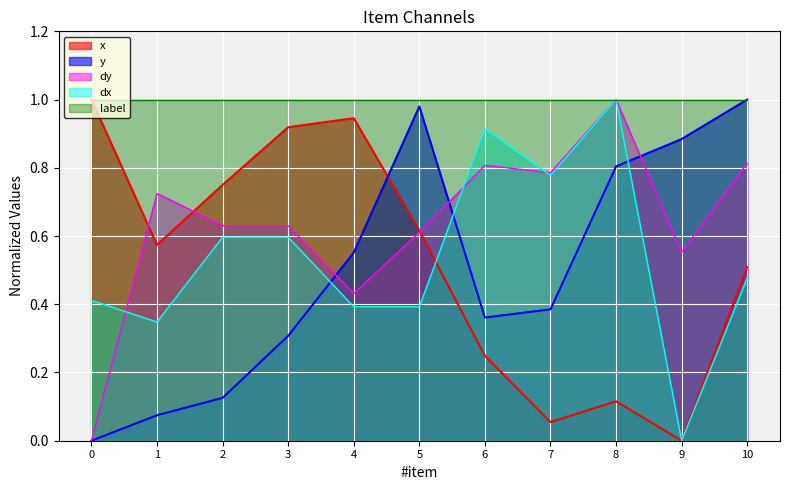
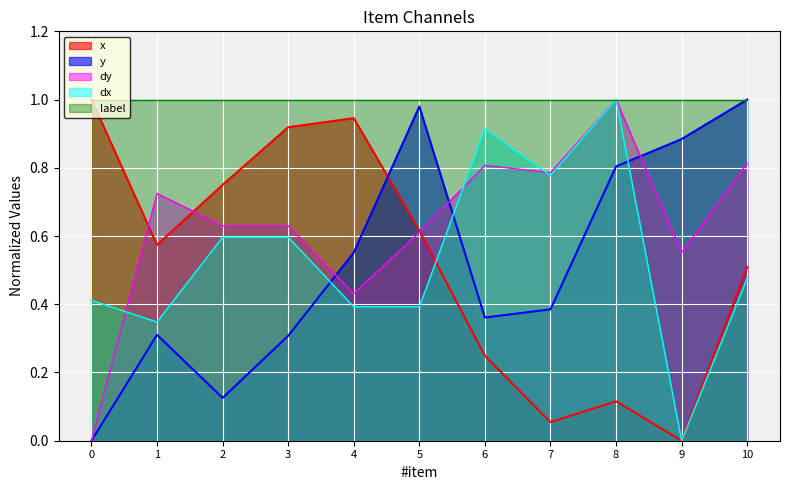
  {
    "x": {
      "1": 0.57,
      "2": 0.75,
      "3": 0.92,
      "4": 0.95,
      "6": 0.25,
      "7": 0.05,
      "8": 0.12,
      "10": 0.51
    },
    "y": {
-     "1": 0.07,
+     "1": 0.31,
      "2": 0.13,
      "3": 0.31,
      "4": 0.55,
      "5": 0.98,
      "6": 0.36,
      "7": 0.39,
      "8": 0.80,
      "9": 0.88
    },
    "dy": {
      "1": 0.72,
      "2": 0.63,
      "3": 0.63,
      "4": 0.43,
      "6": 0.81,
      "7": 0.79,
      "9": 0.55,
      "10": 0.81
    },
    "dx": {
      "0": 0.41,
      "1": 0.35,
      "2": 0.60,
      "3": 0.60,
      "4": 0.39,
      "5": 0.39,
      "6": 0.91,
      "7": 0.78,
      "10": 0.48
    },
    "label": {
      "1": 1.00,
      "2": 1.00,
      "3": 1.00,
      "4": 1.00,
      "5": 1.00,
      "6": 1.00,
      "7": 1.00,
      "9": 1.00
    }
  }
